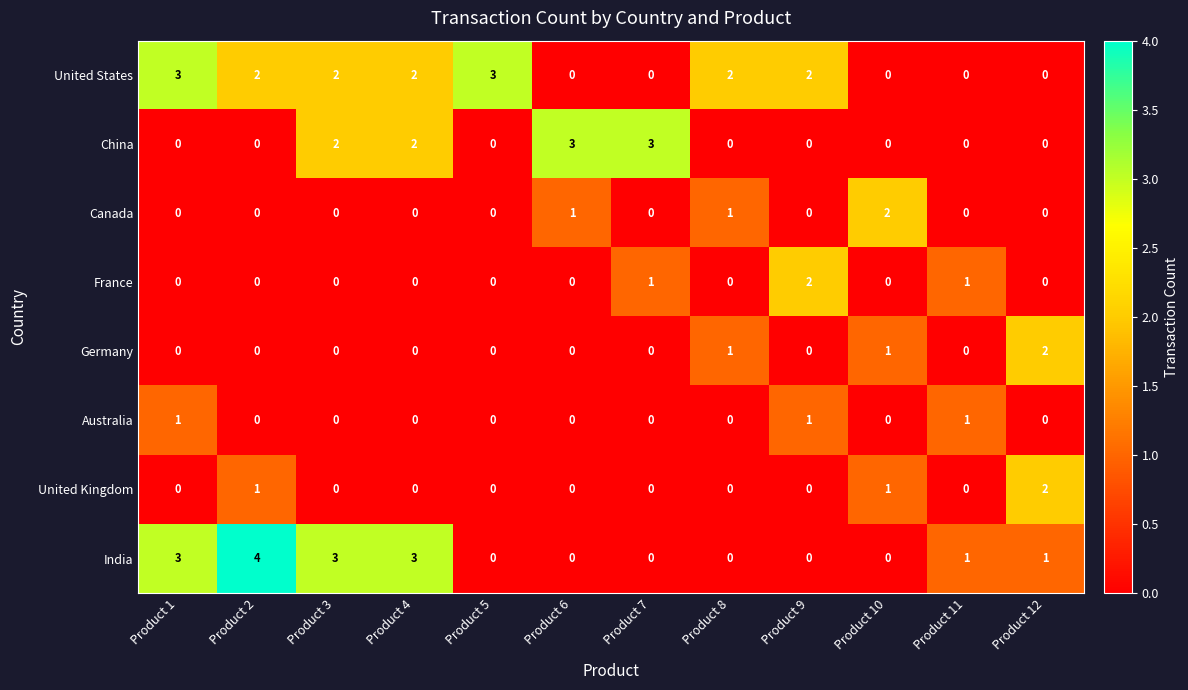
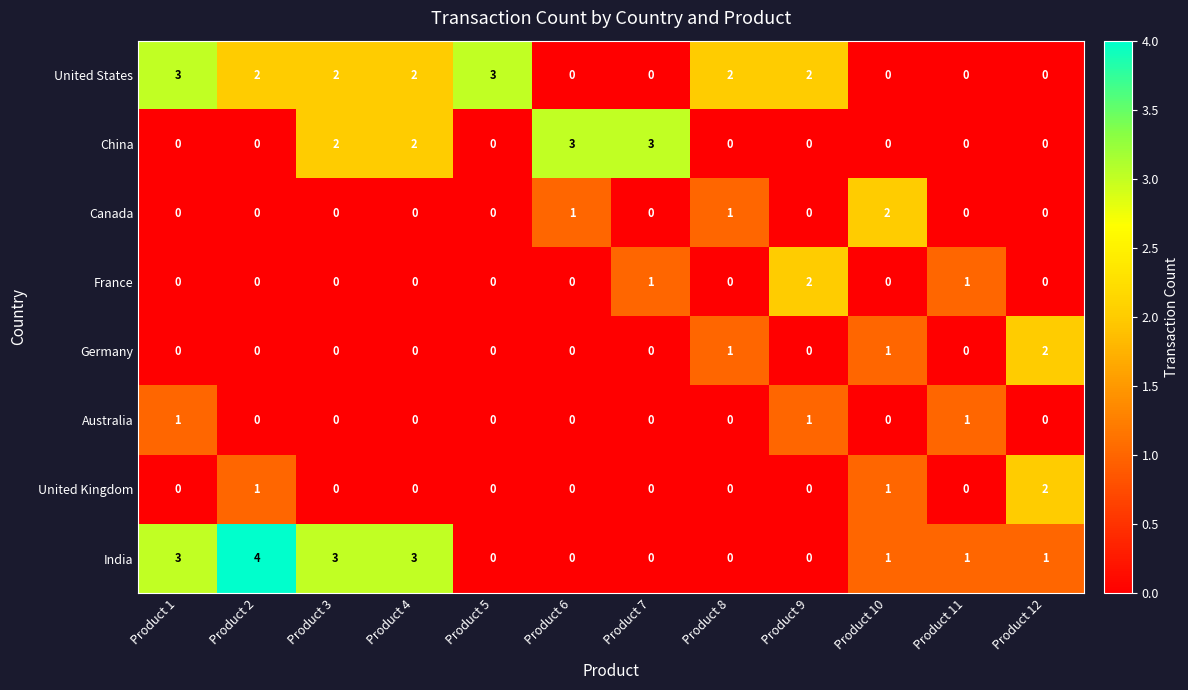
  {
    "United States": {
      "Product 1": 3,
      "Product 2": 2,
      "Product 3": 2,
      "Product 4": 2,
      "Product 5": 3,
      "Product 6": 0,
      "Product 7": 0,
      "Product 8": 2,
      "Product 9": 2,
      "Product 10": 0,
      "Product 11": 0,
      "Product 12": 0
    },
    "China": {
      "Product 1": 0,
      "Product 2": 0,
      "Product 3": 2,
      "Product 4": 2,
      "Product 5": 0,
      "Product 6": 3,
      "Product 7": 3,
      "Product 8": 0,
      "Product 9": 0,
      "Product 10": 0,
      "Product 11": 0,
      "Product 12": 0
    },
    "Canada": {
      "Product 1": 0,
      "Product 2": 0,
      "Product 3": 0,
      "Product 4": 0,
      "Product 5": 0,
      "Product 6": 1,
      "Product 7": 0,
      "Product 8": 1,
      "Product 9": 0,
      "Product 10": 2,
      "Product 11": 0,
      "Product 12": 0
    },
    "France": {
      "Product 1": 0,
      "Product 2": 0,
      "Product 3": 0,
      "Product 4": 0,
      "Product 5": 0,
      "Product 6": 0,
      "Product 7": 1,
      "Product 8": 0,
      "Product 9": 2,
      "Product 10": 0,
      "Product 11": 1,
      "Product 12": 0
    },
    "Germany": {
      "Product 1": 0,
      "Product 2": 0,
      "Product 3": 0,
      "Product 4": 0,
      "Product 5": 0,
      "Product 6": 0,
      "Product 7": 0,
      "Product 8": 1,
      "Product 9": 0,
      "Product 10": 1,
      "Product 11": 0,
      "Product 12": 2
    },
    "Australia": {
      "Product 1": 1,
      "Product 2": 0,
      "Product 3": 0,
      "Product 4": 0,
      "Product 5": 0,
      "Product 6": 0,
      "Product 7": 0,
      "Product 8": 0,
      "Product 9": 1,
      "Product 10": 0,
      "Product 11": 1,
      "Product 12": 0
    },
    "United Kingdom": {
      "Product 1": 0,
      "Product 2": 1,
      "Product 3": 0,
      "Product 4": 0,
      "Product 5": 0,
      "Product 6": 0,
      "Product 7": 0,
      "Product 8": 0,
      "Product 9": 0,
      "Product 10": 1,
      "Product 11": 0,
      "Product 12": 2
    },
    "India": {
      "Product 1": 3,
      "Product 2": 4,
      "Product 3": 3,
      "Product 4": 3,
      "Product 5": 0,
      "Product 6": 0,
      "Product 7": 0,
      "Product 8": 0,
      "Product 9": 0,
-     "Product 10": 0,
+     "Product 10": 1,
      "Product 11": 1,
      "Product 12": 1
    }
  }
